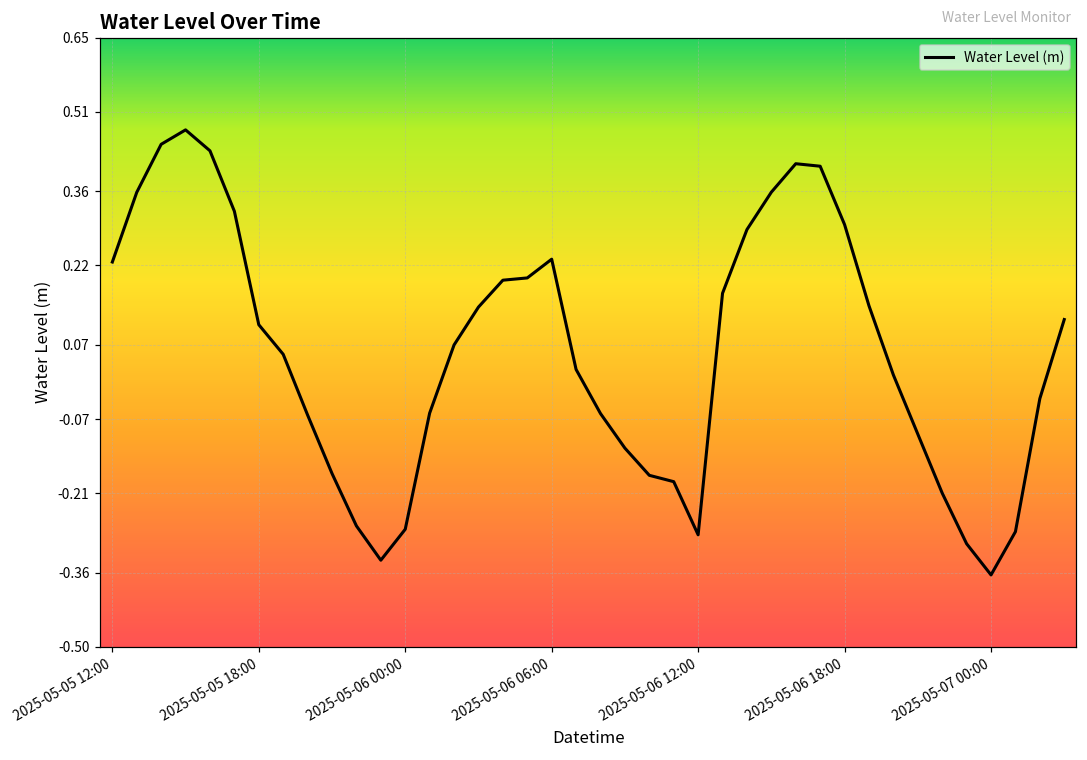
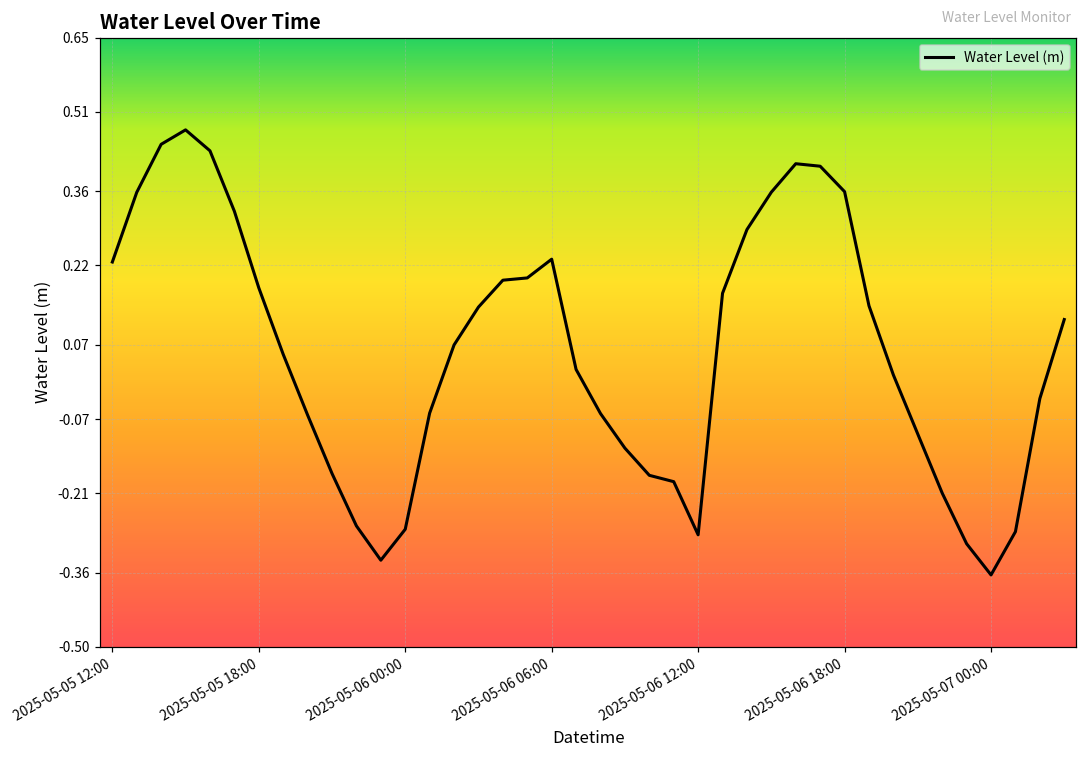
  {
    "2025-05-05 12:00": 0.23,
-   "2025-05-05 18:00": 0.11,
+   "2025-05-05 18:00": 0.18,
    "2025-05-06 00:00": -0.28,
    "2025-05-06 06:00": 0.23,
    "2025-05-06 12:00": -0.29,
-   "2025-05-06 18:00": 0.30,
+   "2025-05-06 18:00": 0.36,
    "2025-05-07 00:00": -0.36
  }
